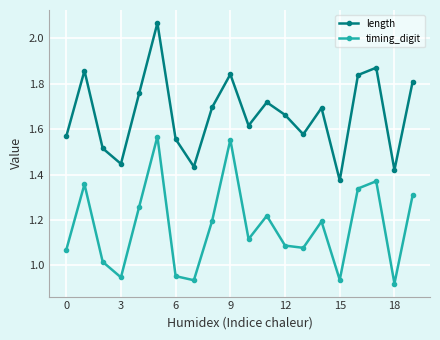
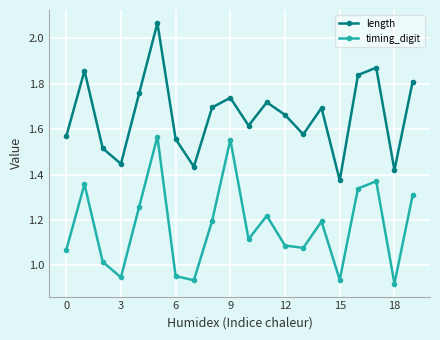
  {
    "length": {
      "0": 1.57,
      "3": 1.45,
      "6": 1.56,
-     "9": 1.84,
+     "9": 1.74,
      "12": 1.66,
      "15": 1.37,
      "18": 1.42
    },
    "timing_digit": {
      "0": 1.07,
      "3": 0.95,
      "6": 0.95,
      "9": 1.55,
      "12": 1.09,
      "15": 0.94,
      "18": 0.92
    }
  }
